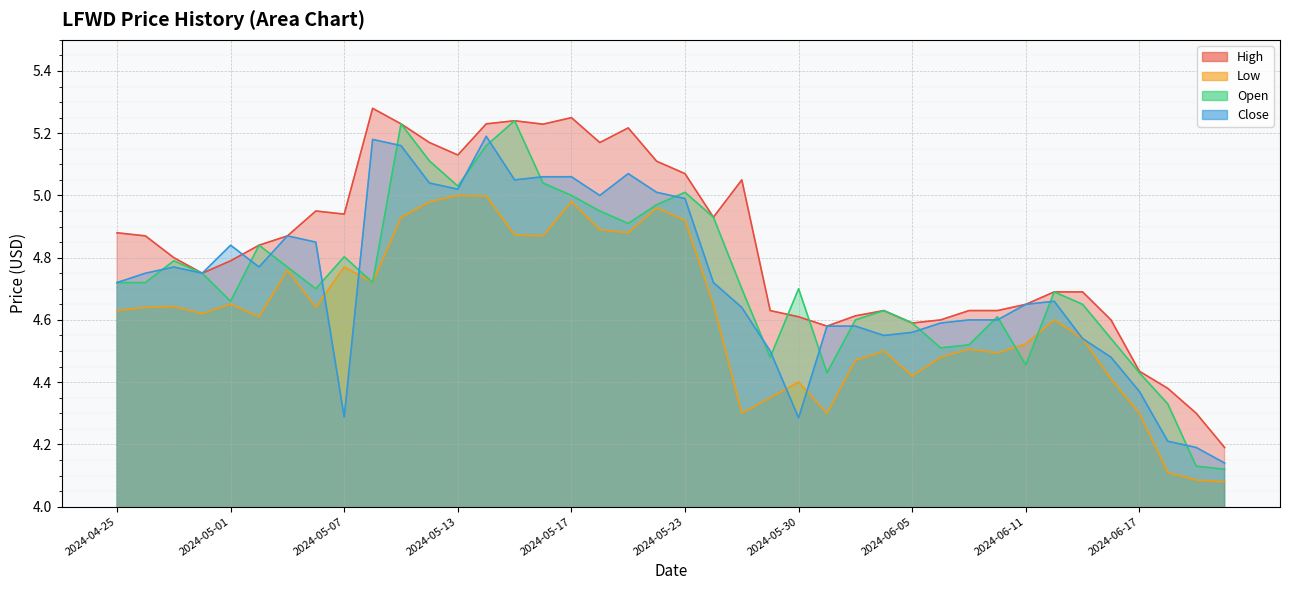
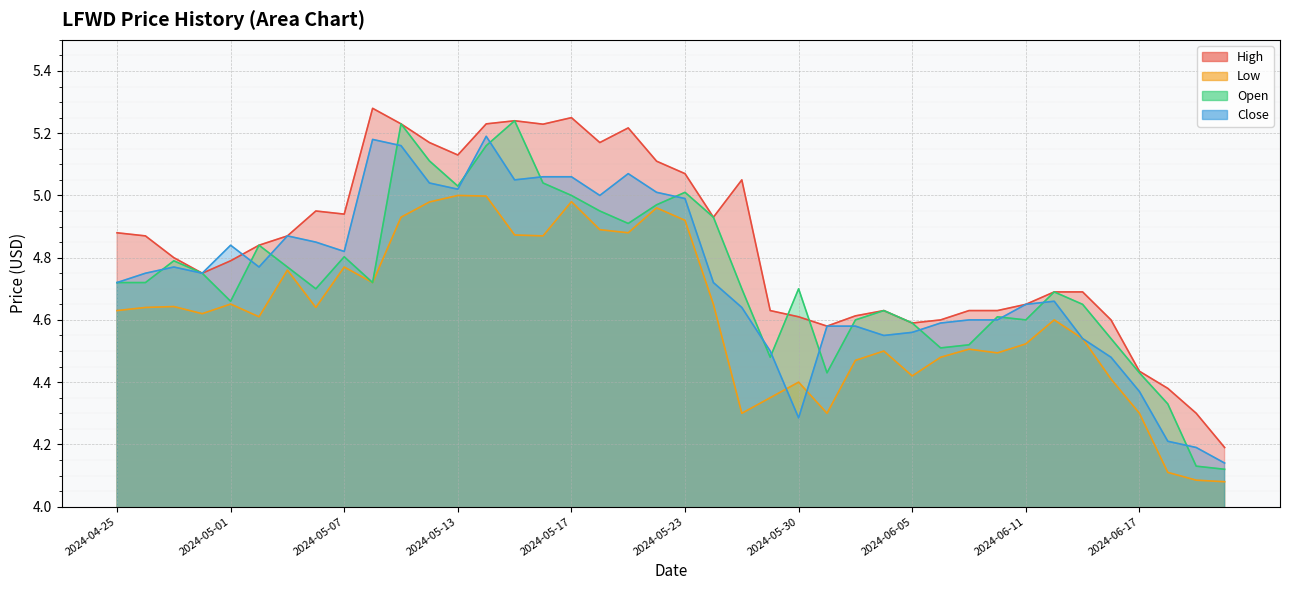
  {
    "Open": {
      "2024-05-01": 4.66,
      "2024-05-07": 4.80,
      "2024-05-13": 5.03,
      "2024-05-17": 5.00,
      "2024-05-23": 5.01,
      "2024-05-30": 4.70,
-     "2024-06-11": 4.46
+     "2024-06-11": 4.60
    },
    "Close": {
      "2024-05-01": 4.84,
-     "2024-05-07": 4.29,
+     "2024-05-07": 4.82,
      "2024-05-13": 5.02,
      "2024-05-17": 5.06,
      "2024-05-23": 4.99,
      "2024-05-30": 4.29,
      "2024-06-05": 4.56,
      "2024-06-17": 4.37
    }
  }
